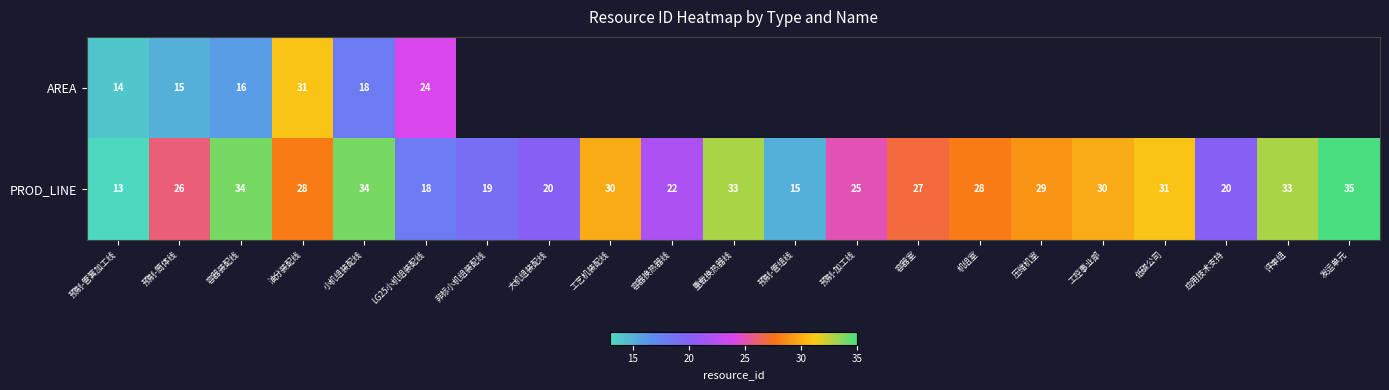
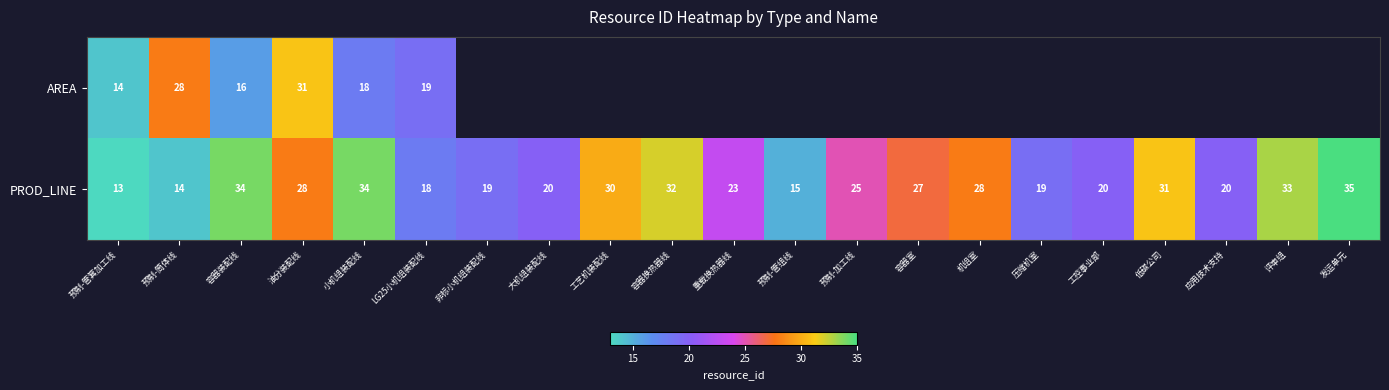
  {
    "AREA": {
      "预制-管箕加工线": 14,
-     "预制-筒体线": 15,
+     "预制-筒体线": 28,
      "容器装配线": 16,
      "油分装配线": 31,
      "小机组装配线": 18,
-     "LG25小机组装配线": 24
+     "LG25小机组装配线": 19
    },
    "PROD_LINE": {
      "预制-管箕加工线": 13,
-     "预制-筒体线": 26,
+     "预制-筒体线": 14,
      "容器装配线": 34,
      "油分装配线": 28,
      "小机组装配线": 34,
      "LG25小机组装配线": 18,
      "非标小机组装配线": 19,
      "大机组装配线": 20,
      "工艺机装配线": 30,
-     "容器换热器线": 22,
-     "重载换热器线": 33,
+     "容器换热器线": 32,
+     "重载换热器线": 23,
      "预制-管组线": 15,
      "预制-加工线": 25,
      "容器室": 27,
      "机组室": 28,
-     "压缩机室": 29,
-     "工控事业部": 30,
+     "压缩机室": 19,
+     "工控事业部": 20,
      "低碳公司": 31,
      "应用技术支持": 20,
      "评审组": 33,
      "发运单元": 35
    }
  }
